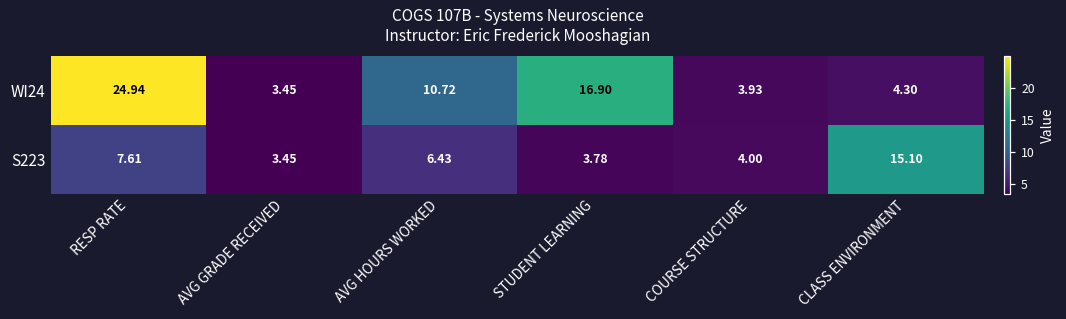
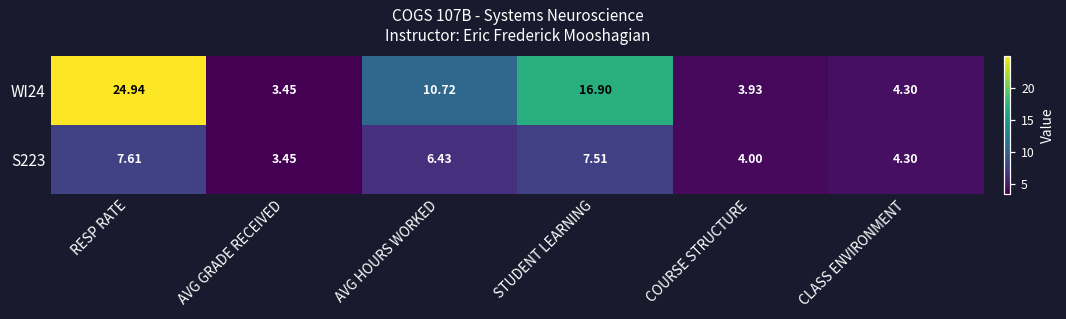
  {
    "WI24": {
      "RESP RATE": 24.94,
      "AVG GRADE RECEIVED": 3.45,
      "AVG HOURS WORKED": 10.72,
      "STUDENT LEARNING": 16.90,
      "COURSE STRUCTURE": 3.93,
      "CLASS ENVIRONMENT": 4.30
    },
    "S223": {
      "RESP RATE": 7.61,
      "AVG GRADE RECEIVED": 3.45,
      "AVG HOURS WORKED": 6.43,
-     "STUDENT LEARNING": 3.78,
+     "STUDENT LEARNING": 7.51,
      "COURSE STRUCTURE": 4.00,
-     "CLASS ENVIRONMENT": 15.10
+     "CLASS ENVIRONMENT": 4.30
    }
  }
